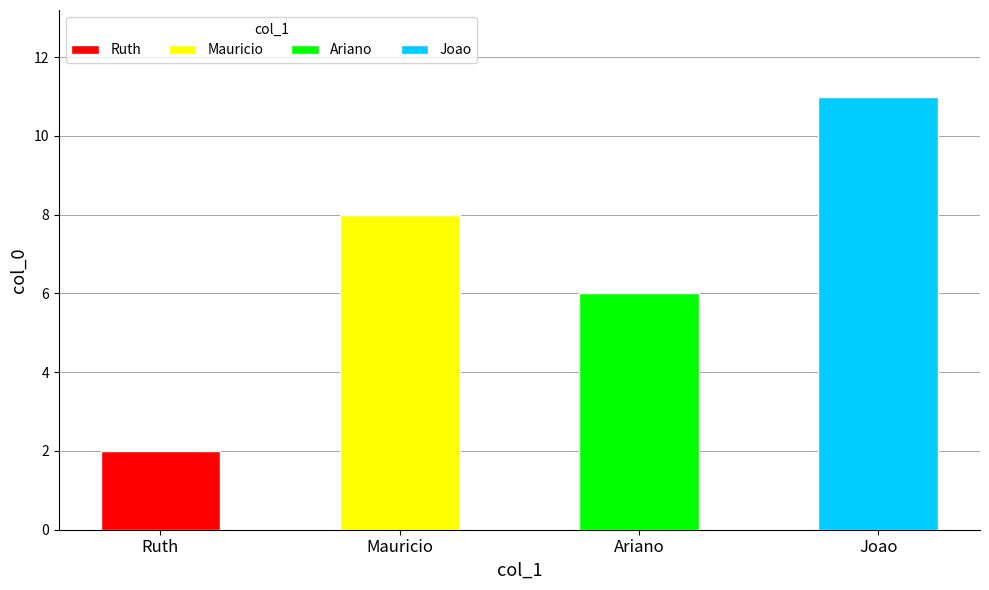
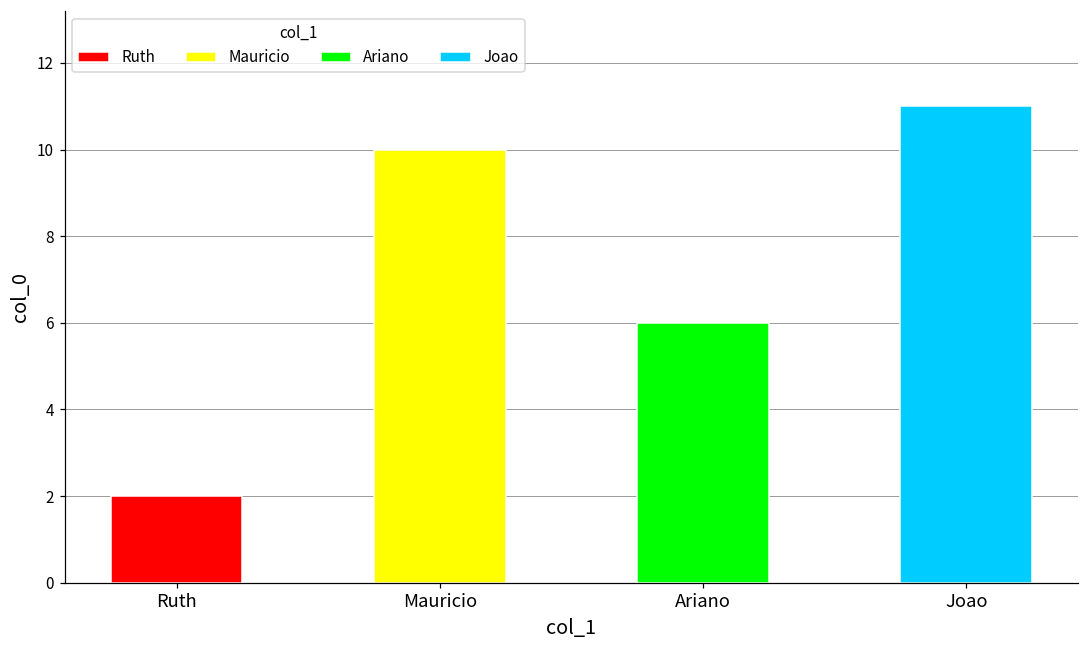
  {
    "Ruth": 2,
-   "Mauricio": 8,
+   "Mauricio": 10,
    "Ariano": 6,
    "Joao": 11
  }
